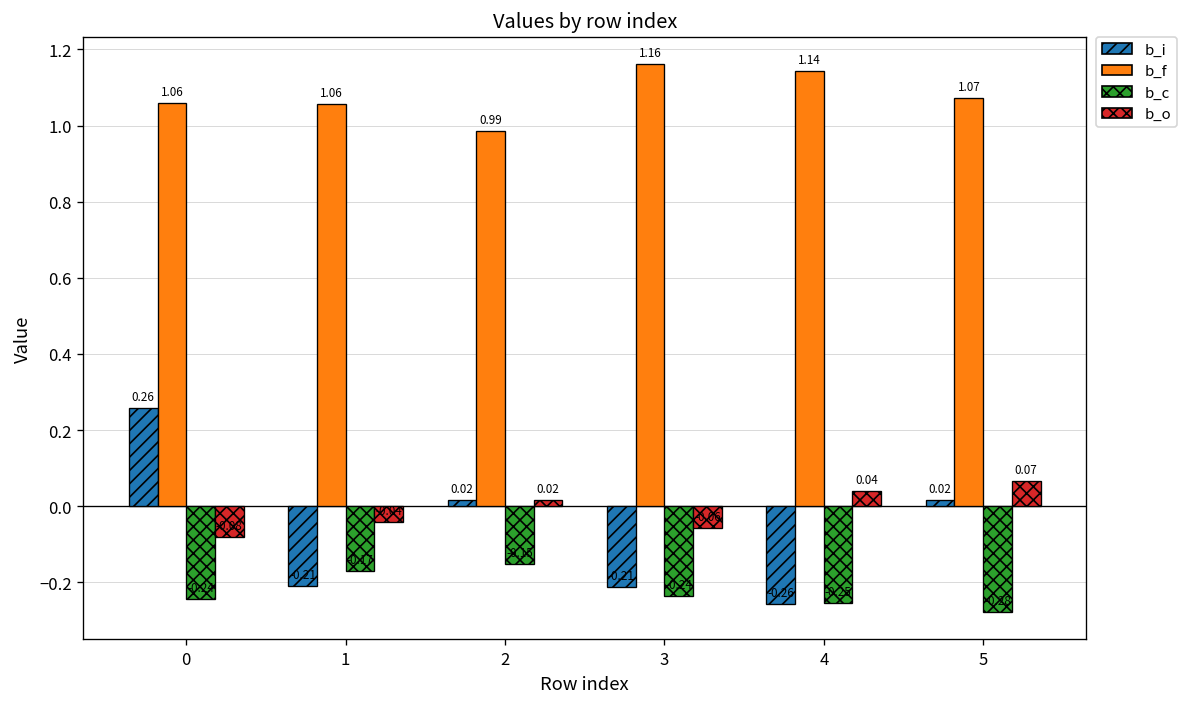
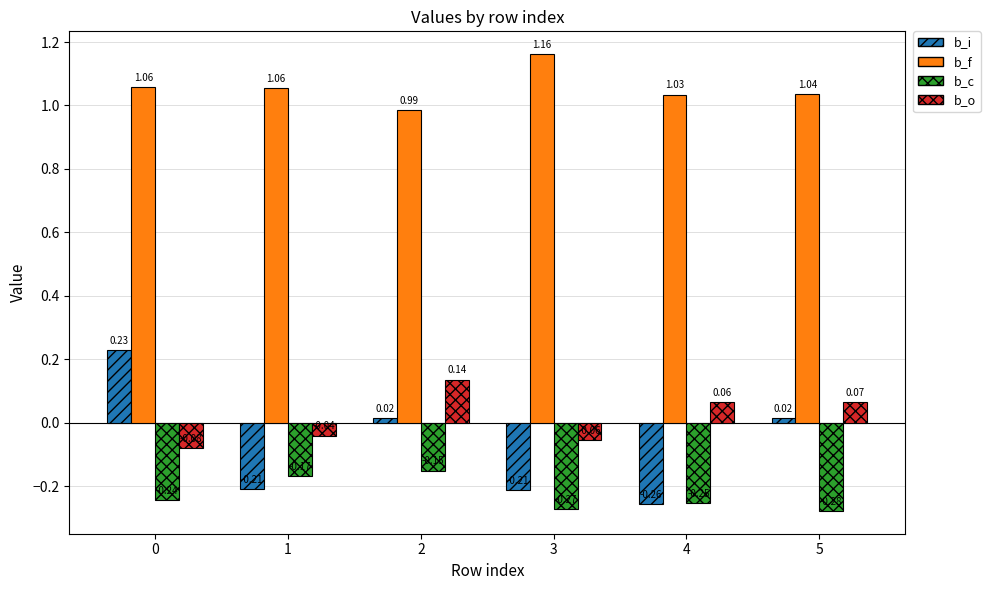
  {
    "b_i": {
-     "0": 0.26,
+     "0": 0.23,
      "1": -0.21,
      "2": 0.02,
      "3": -0.21,
      "4": -0.26,
      "5": 0.02
    },
    "b_f": {
      "0": 1.06,
      "1": 1.06,
      "2": 0.99,
      "3": 1.16,
-     "4": 1.14,
-     "5": 1.07
+     "4": 1.03,
+     "5": 1.04
    },
    "b_c": {
      "0": -0.24,
      "1": -0.17,
      "2": -0.15,
-     "3": -0.24,
+     "3": -0.27,
      "4": -0.25,
      "5": -0.28
    },
    "b_o": {
      "0": -0.08,
      "1": -0.04,
-     "2": 0.02,
+     "2": 0.14,
      "3": -0.06,
-     "4": 0.04,
+     "4": 0.06,
      "5": 0.07
    }
  }
